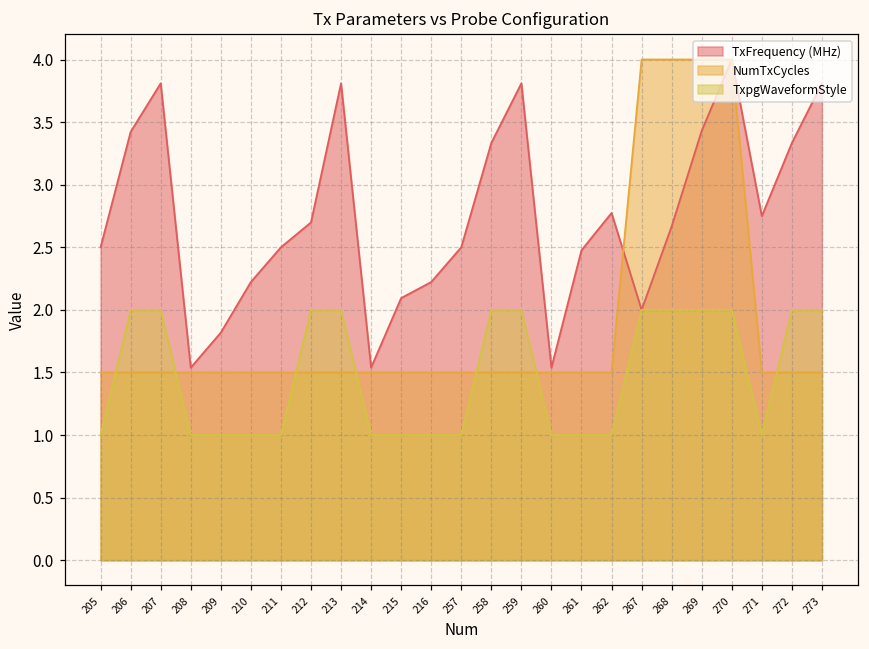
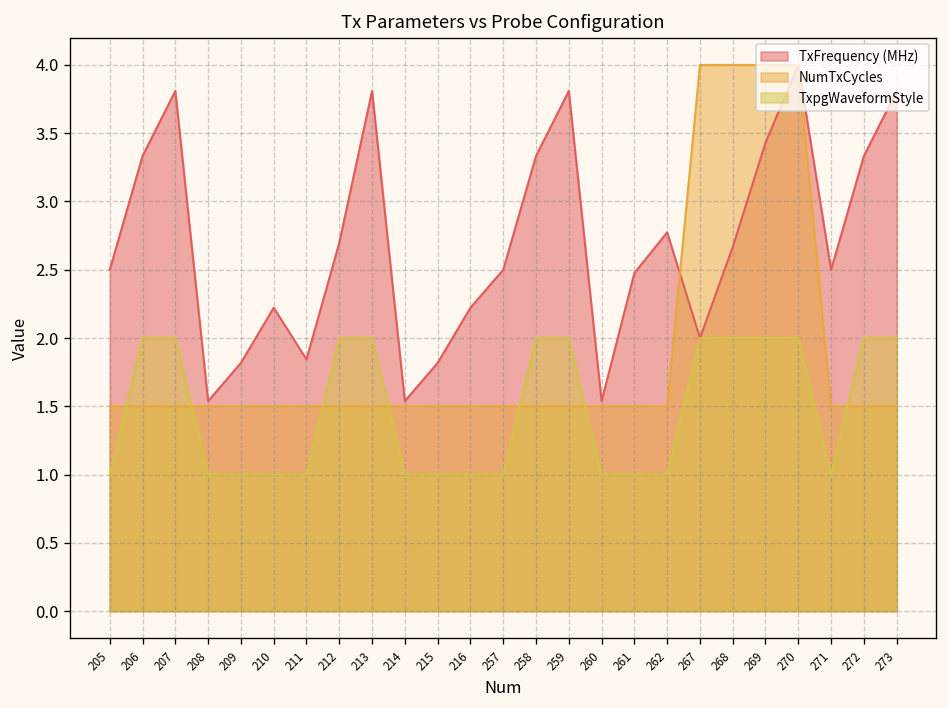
  {
    "TxFrequency (MHz)": {
      "205": 2.50,
-     "206": 3.42,
+     "206": 3.33,
      "207": 3.81,
      "208": 1.54,
      "209": 1.82,
      "210": 2.22,
-     "211": 2.50,
+     "211": 1.84,
      "212": 2.70,
      "213": 3.81,
      "214": 1.54,
-     "215": 2.09,
+     "215": 1.82,
      "216": 2.22,
      "257": 2.50,
      "258": 3.33,
      "259": 3.81,
      "260": 1.54,
      "261": 2.48,
      "262": 2.77,
      "268": 2.67,
      "269": 3.43,
-     "271": 2.75,
+     "271": 2.50,
      "272": 3.33
    }
  }
